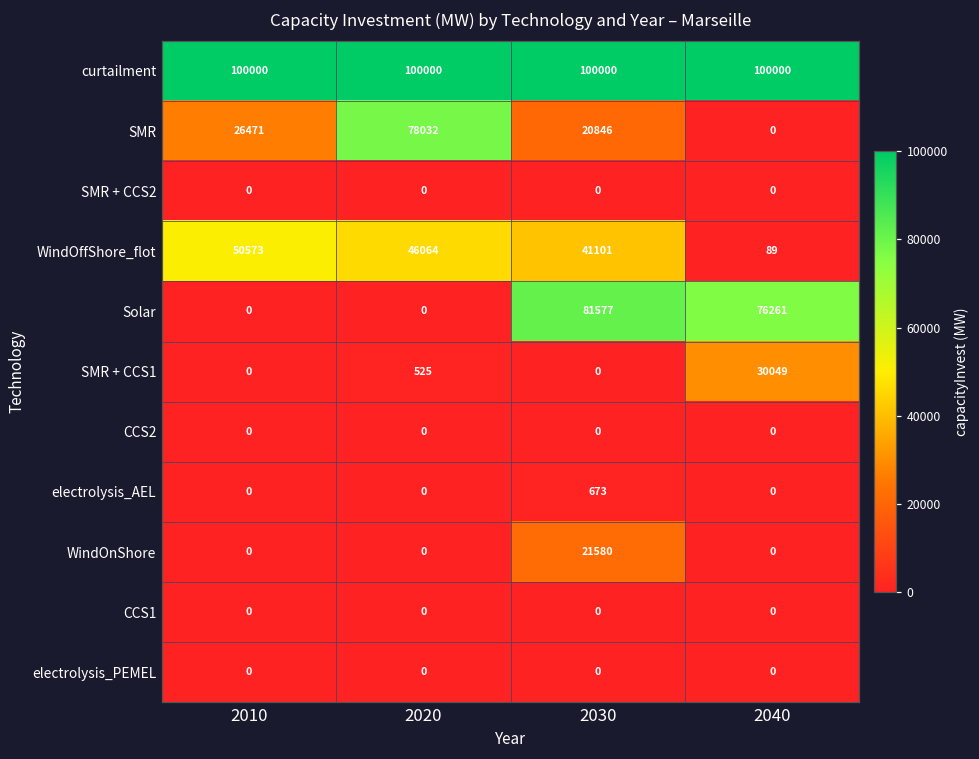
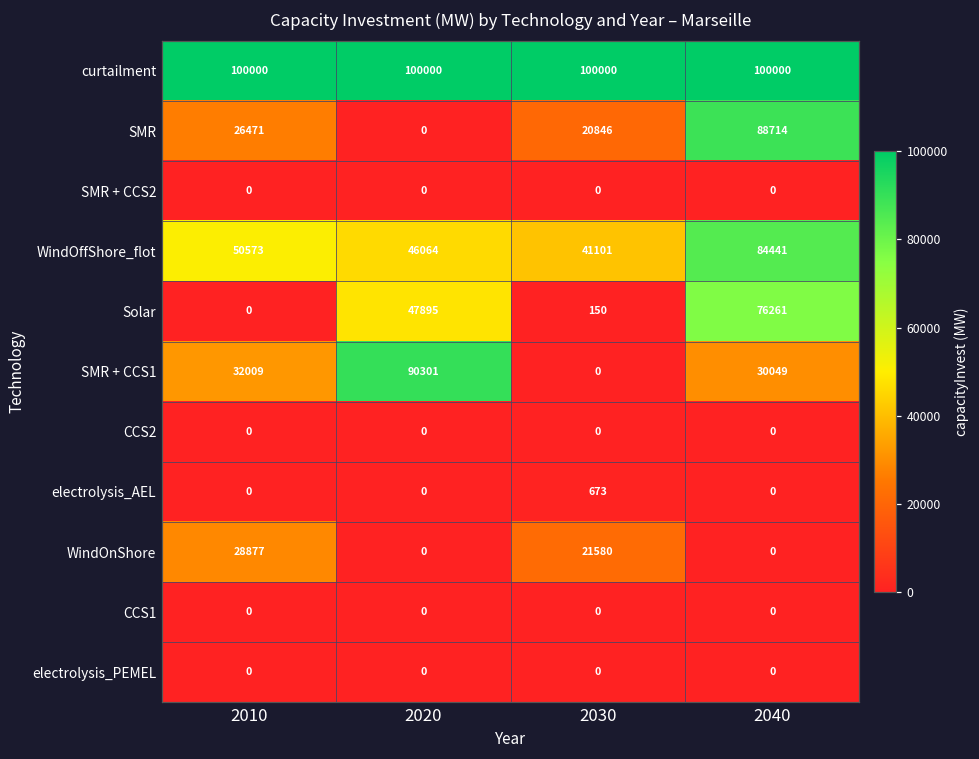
  {
    "curtailment": {
      "2010": 100000,
      "2020": 100000,
      "2030": 100000,
      "2040": 100000
    },
    "SMR": {
      "2010": 26471,
-     "2020": 78032,
+     "2020": 0,
      "2030": 20846,
-     "2040": 0
+     "2040": 88714
    },
    "SMR + CCS2": {
      "2010": 0,
      "2020": 0,
      "2030": 0,
      "2040": 0
    },
    "WindOffShore_flot": {
      "2010": 50573,
      "2020": 46064,
      "2030": 41101,
-     "2040": 89
+     "2040": 84441
    },
    "Solar": {
      "2010": 0,
-     "2020": 0,
-     "2030": 81577,
+     "2020": 47895,
+     "2030": 150,
      "2040": 76261
    },
    "SMR + CCS1": {
-     "2010": 0,
-     "2020": 525,
+     "2010": 32009,
+     "2020": 90301,
      "2030": 0,
      "2040": 30049
    },
    "CCS2": {
      "2010": 0,
      "2020": 0,
      "2030": 0,
      "2040": 0
    },
    "electrolysis_AEL": {
      "2010": 0,
      "2020": 0,
      "2030": 673,
      "2040": 0
    },
    "WindOnShore": {
-     "2010": 0,
+     "2010": 28877,
      "2020": 0,
      "2030": 21580,
      "2040": 0
    },
    "CCS1": {
      "2010": 0,
      "2020": 0,
      "2030": 0,
      "2040": 0
    },
    "electrolysis_PEMEL": {
      "2010": 0,
      "2020": 0,
      "2030": 0,
      "2040": 0
    }
  }
